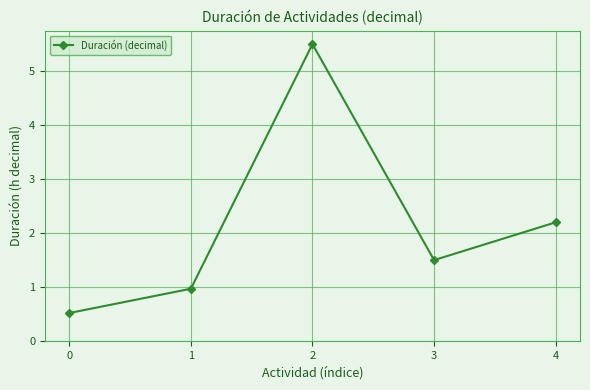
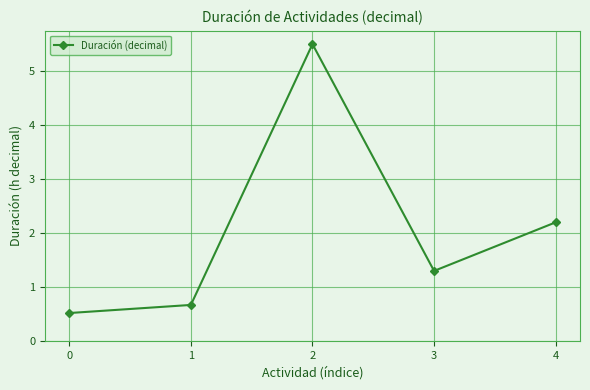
  {
    "0": 0.5,
-   "1": 1.0,
+   "1": 0.7,
    "2": 5.5,
-   "3": 1.5,
+   "3": 1.3,
    "4": 2.2
  }
